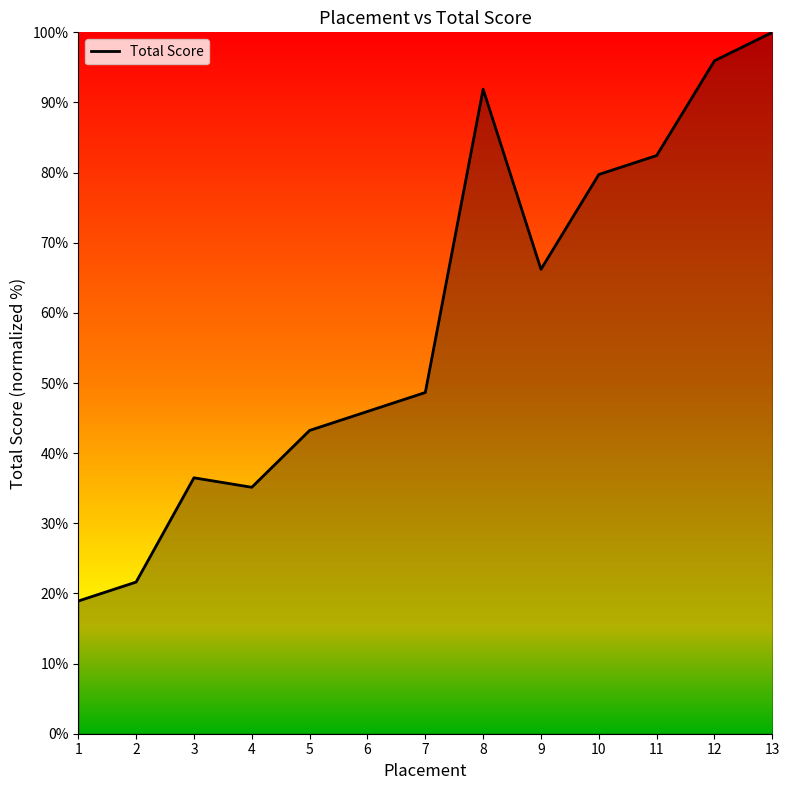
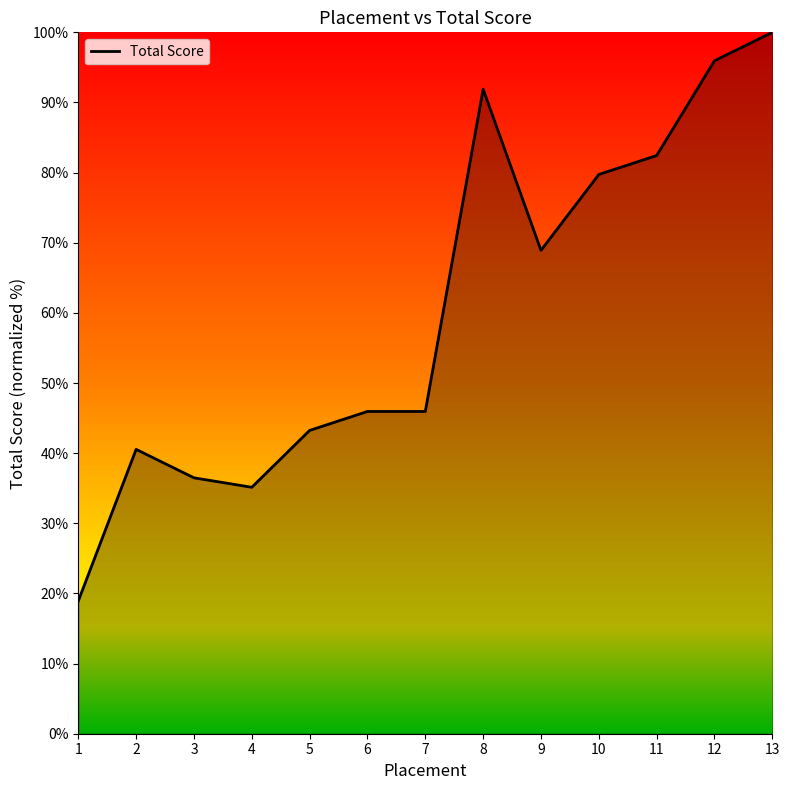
  {
    "1": "19%",
-   "2": "22%",
+   "2": "41%",
    "3": "36%",
    "4": "35%",
    "5": "43%",
    "6": "46%",
-   "7": "49%",
+   "7": "46%",
    "8": "92%",
-   "9": "66%",
+   "9": "69%",
    "10": "80%",
    "11": "82%",
    "12": "96%",
    "13": "100%"
  }
